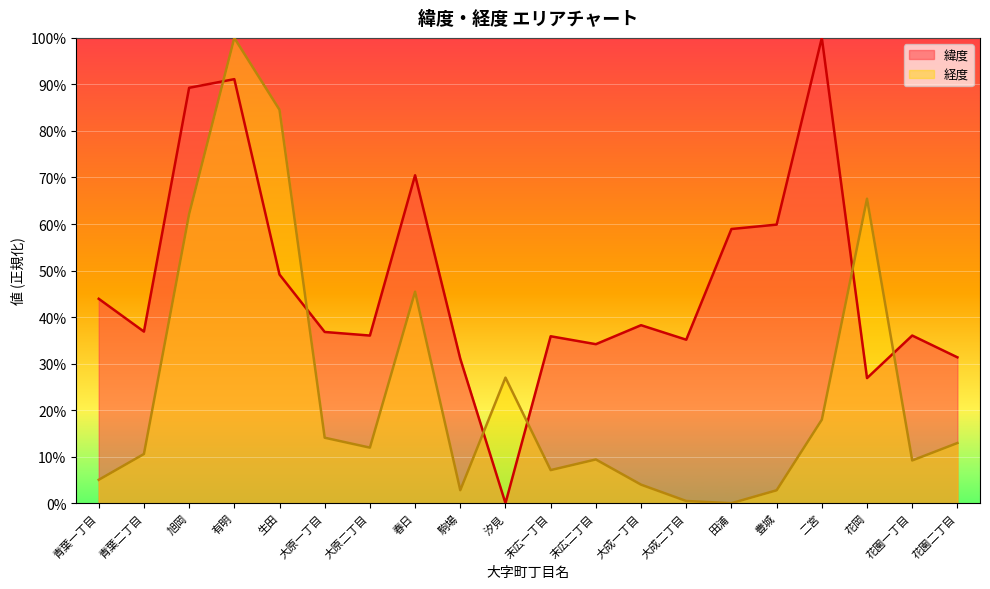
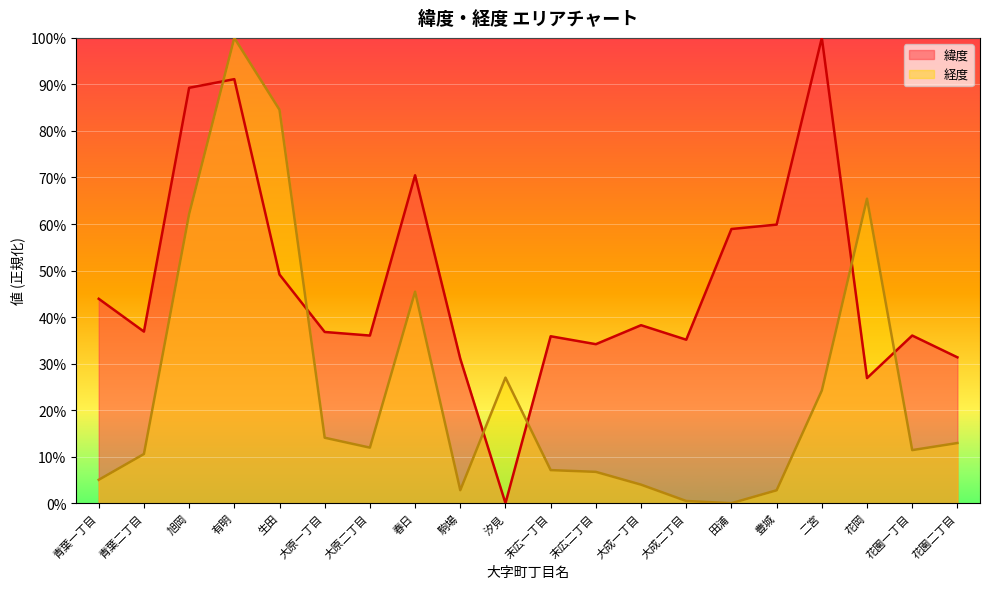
  {
    "緯度": {
      "青葉一丁目": "44%",
      "青葉二丁目": "37%",
      "旭岡": "89%",
      "有明": "91%",
      "生田": "49%",
      "大原一丁目": "37%",
      "大原二丁目": "36%",
      "春日": "70%",
      "駒場": "31%",
      "汐見": "0%",
      "末広一丁目": "36%",
      "末広二丁目": "34%",
      "大成一丁目": "38%",
      "大成二丁目": "35%",
      "田浦": "59%",
      "豊城": "60%",
      "二宮": "100%",
      "花岡": "27%",
      "花園一丁目": "36%",
      "花園二丁目": "31%"
    },
    "経度": {
      "青葉一丁目": "5%",
      "青葉二丁目": "11%",
      "旭岡": "62%",
      "有明": "100%",
      "生田": "85%",
      "大原一丁目": "14%",
      "大原二丁目": "12%",
      "春日": "45%",
      "駒場": "3%",
      "汐見": "27%",
      "末広一丁目": "7%",
-     "末広二丁目": "9%",
+     "末広二丁目": "7%",
      "大成一丁目": "4%",
      "大成二丁目": "0%",
      "田浦": "0%",
      "豊城": "3%",
-     "二宮": "18%",
+     "二宮": "24%",
      "花岡": "65%",
-     "花園一丁目": "9%",
+     "花園一丁目": "11%",
      "花園二丁目": "13%"
    }
  }
